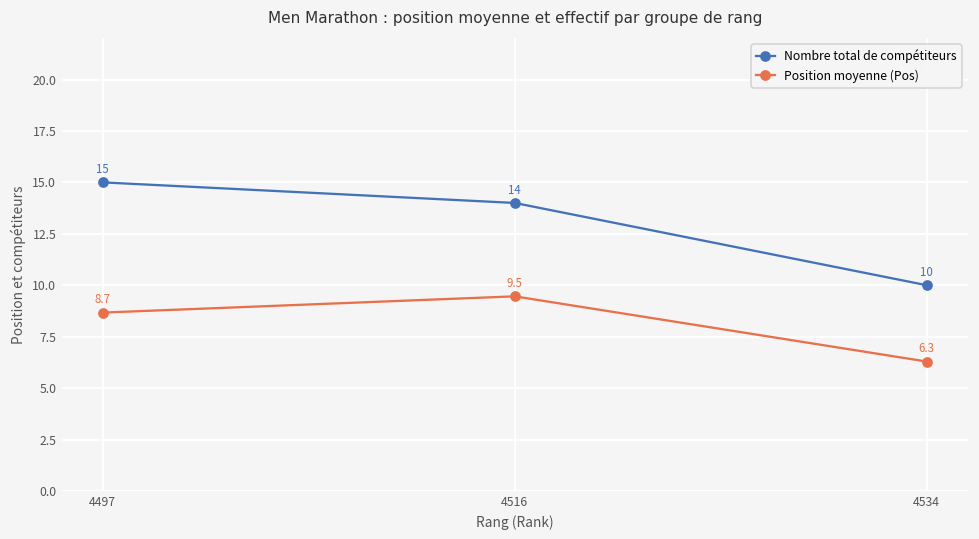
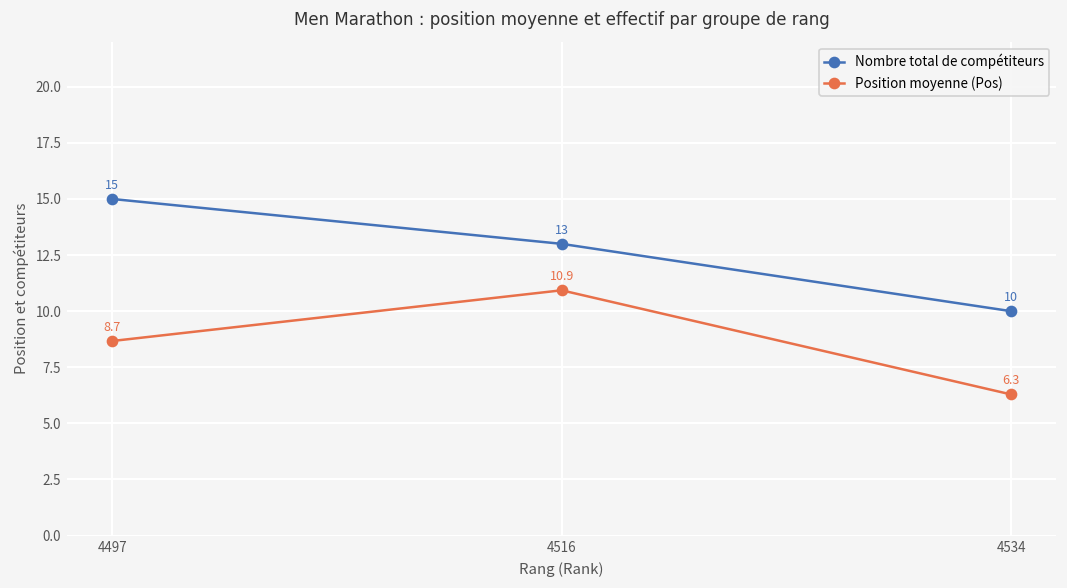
  {
    "Nombre total de compétiteurs": {
      "4497": 15,
-     "4516": 14,
+     "4516": 13,
      "4534": 10
    },
    "Position moyenne (Pos)": {
      "4497": 8.7,
-     "4516": 9.5,
+     "4516": 10.9,
      "4534": 6.3
    }
  }
